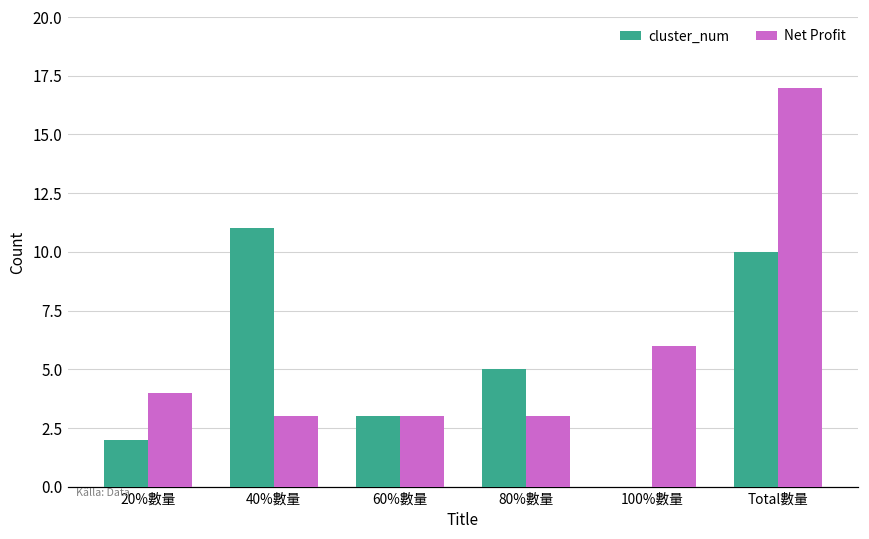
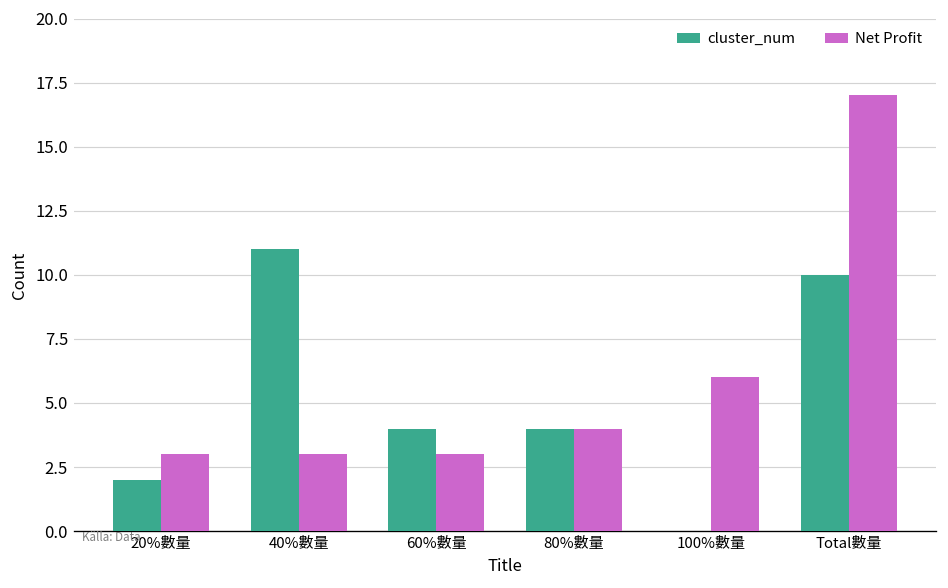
  {
    "cluster_num": {
      "20%數量": 2,
      "40%數量": 11,
-     "60%數量": 3,
-     "80%數量": 5,
+     "60%數量": 4,
+     "80%數量": 4,
      "100%數量": 0,
      "Total數量": 10
    },
    "Net Profit": {
-     "20%數量": 4,
+     "20%數量": 3,
      "40%數量": 3,
      "60%數量": 3,
-     "80%數量": 3,
+     "80%數量": 4,
      "100%數量": 6,
      "Total數量": 17
    }
  }
